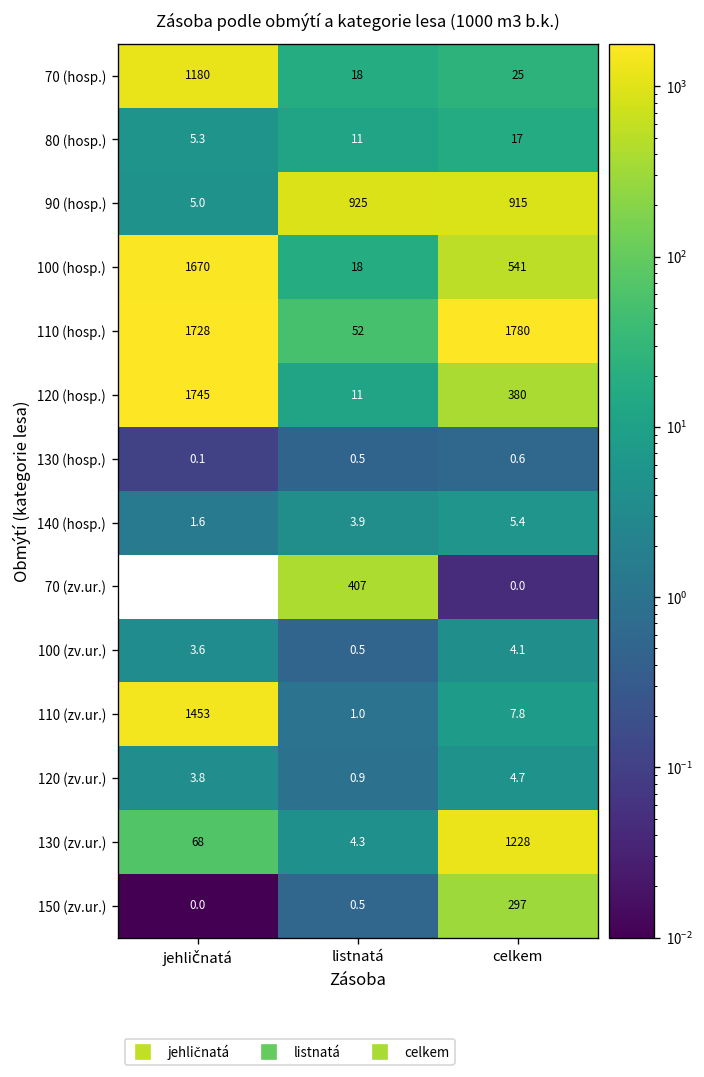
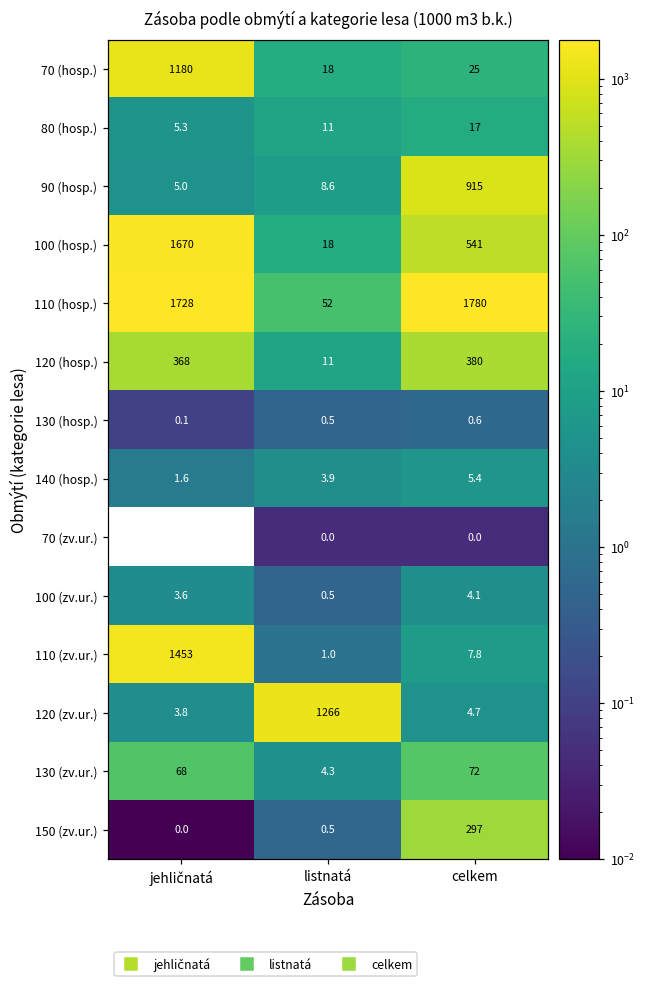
  {
    "70 (hosp.)": {
      "jehličnatá": 1180,
      "listnatá": 18,
      "celkem": 25
    },
    "80 (hosp.)": {
      "jehličnatá": 5.3,
      "listnatá": 11,
      "celkem": 17
    },
    "90 (hosp.)": {
      "jehličnatá": 5.0,
-     "listnatá": 925,
+     "listnatá": 8.6,
      "celkem": 915
    },
    "100 (hosp.)": {
      "jehličnatá": 1670,
      "listnatá": 18,
      "celkem": 541
    },
    "110 (hosp.)": {
      "jehličnatá": 1728,
      "listnatá": 52,
      "celkem": 1780
    },
    "120 (hosp.)": {
-     "jehličnatá": 1745,
+     "jehličnatá": 368,
      "listnatá": 11,
      "celkem": 380
    },
    "130 (hosp.)": {
      "jehličnatá": 0.1,
      "listnatá": 0.5,
      "celkem": 0.6
    },
    "140 (hosp.)": {
      "jehličnatá": 1.6,
      "listnatá": 3.9,
      "celkem": 5.4
    },
    "70 (zv.ur.)": {
-     "listnatá": 407,
+     "listnatá": 0.0,
      "celkem": 0.0
    },
    "100 (zv.ur.)": {
      "jehličnatá": 3.6,
      "listnatá": 0.5,
      "celkem": 4.1
    },
    "110 (zv.ur.)": {
      "jehličnatá": 1453,
      "listnatá": 1.0,
      "celkem": 7.8
    },
    "120 (zv.ur.)": {
      "jehličnatá": 3.8,
-     "listnatá": 0.9,
+     "listnatá": 1266,
      "celkem": 4.7
    },
    "130 (zv.ur.)": {
      "jehličnatá": 68,
      "listnatá": 4.3,
-     "celkem": 1228
+     "celkem": 72
    },
    "150 (zv.ur.)": {
      "jehličnatá": 0.0,
      "listnatá": 0.5,
      "celkem": 297
    }
  }
